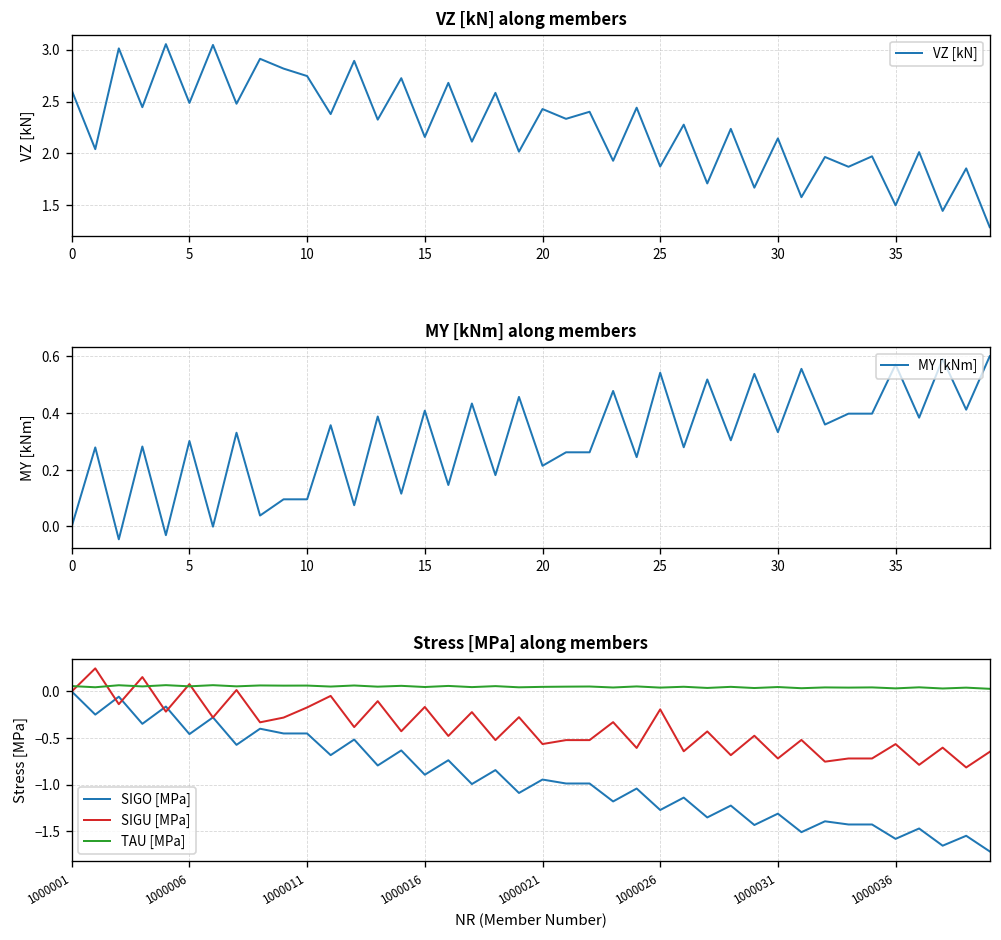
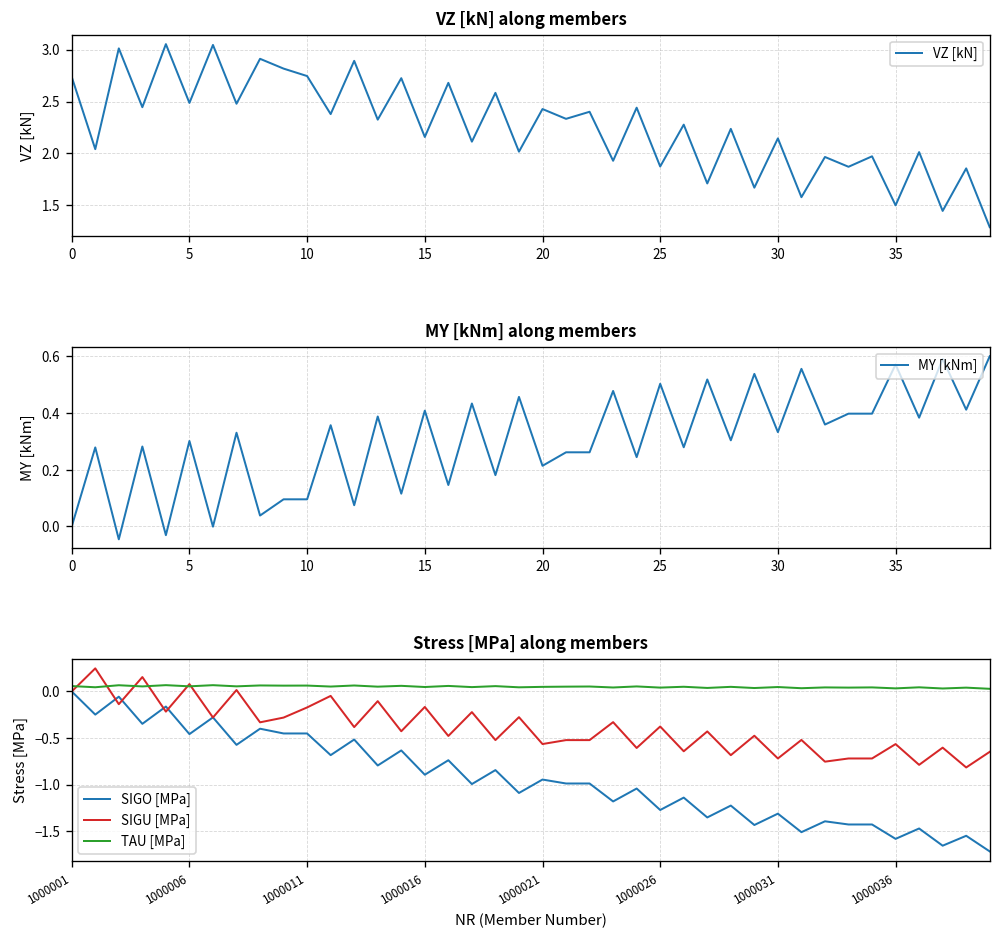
  {
    "VZ [kN] along members": {
-     "0": 2.6,
+     "0": 2.7,
      "5": 2.5,
      "10": 2.7,
      "15": 2.2,
      "20": 2.4,
      "25": 1.9,
      "30": 2.1,
      "35": 1.5
    },
    "MY [kNm] along members": {
      "0": 0.00,
      "5": 0.30,
      "10": 0.10,
      "15": 0.41,
      "20": 0.21,
-     "25": 0.54,
+     "25": 0.50,
      "30": 0.33
    },
    "Stress [MPa] along members": {
      "SIGO [MPa]": {
        "1000006": -0.5,
        "1000011": -0.5,
        "1000016": -0.9,
        "1000021": -0.9,
        "1000026": -1.3,
        "1000031": -1.3,
        "1000036": -1.6
      },
      "SIGU [MPa]": {
        "1000011": -0.2,
        "1000016": -0.2,
        "1000021": -0.6,
-       "1000026": -0.2,
+       "1000026": -0.4,
        "1000031": -0.7,
        "1000036": -0.6
      },
      "TAU [MPa]": {
        "1000001": 0.1,
        "1000011": 0.1,
        "1000016": 0.0,
        "1000021": 0.0,
        "1000026": 0.0,
        "1000031": 0.0,
        "1000036": 0.0
      }
    }
  }
